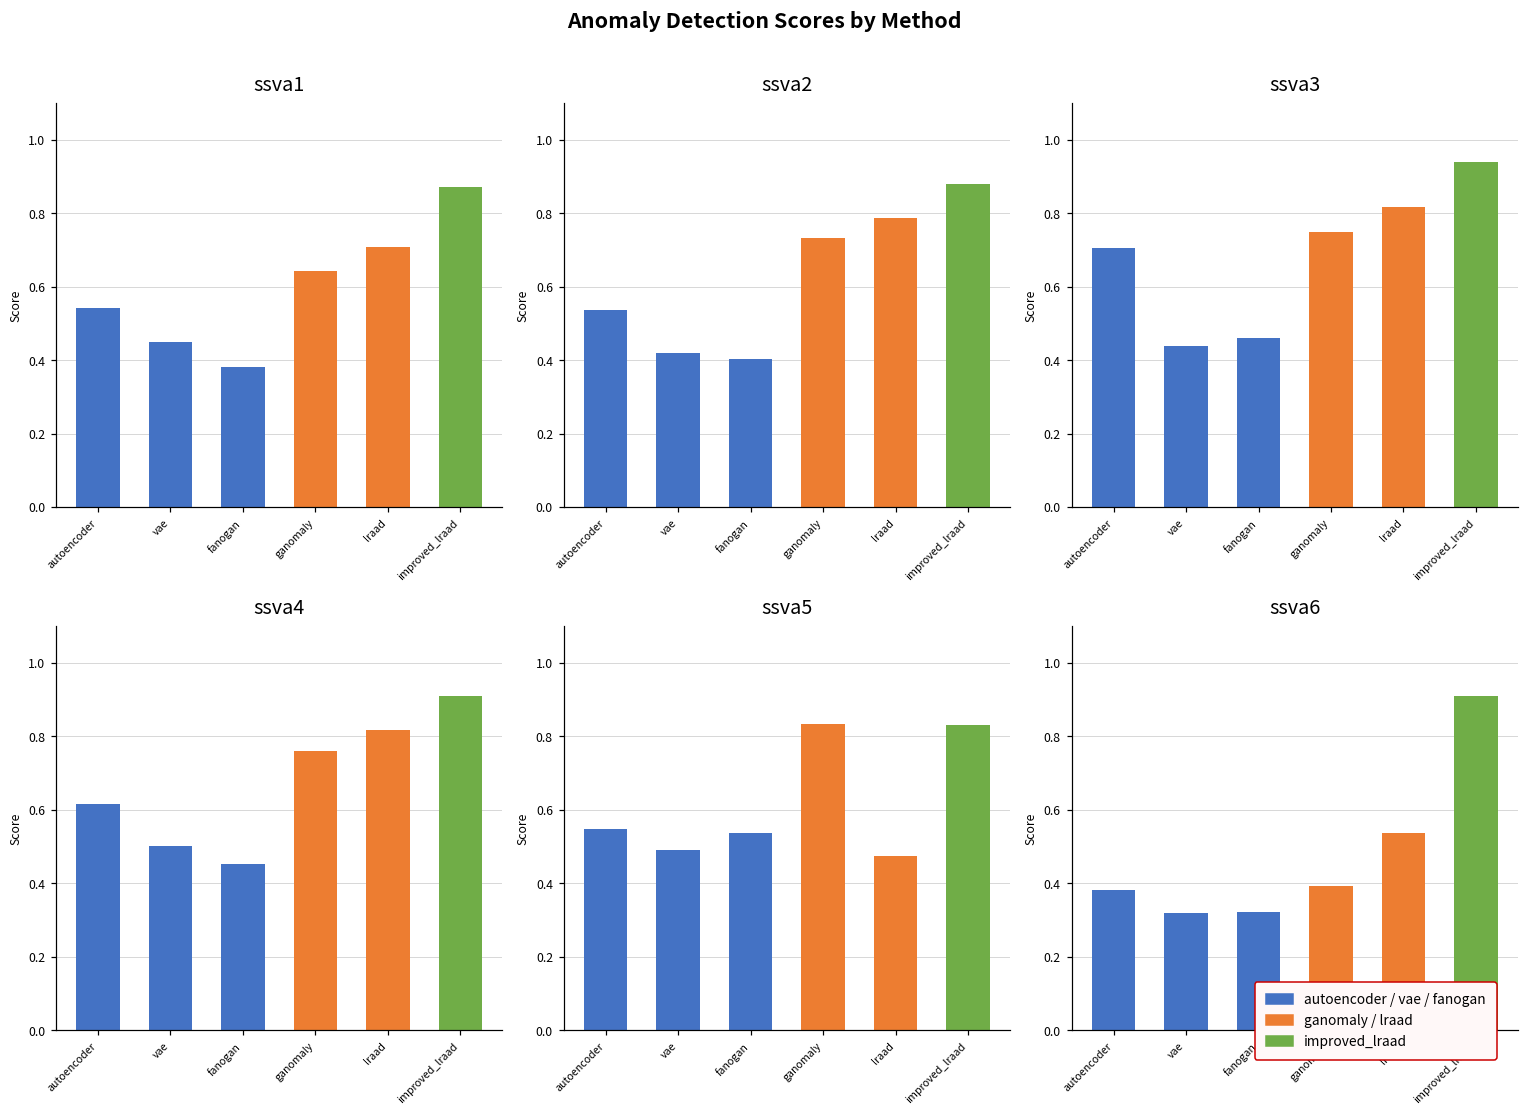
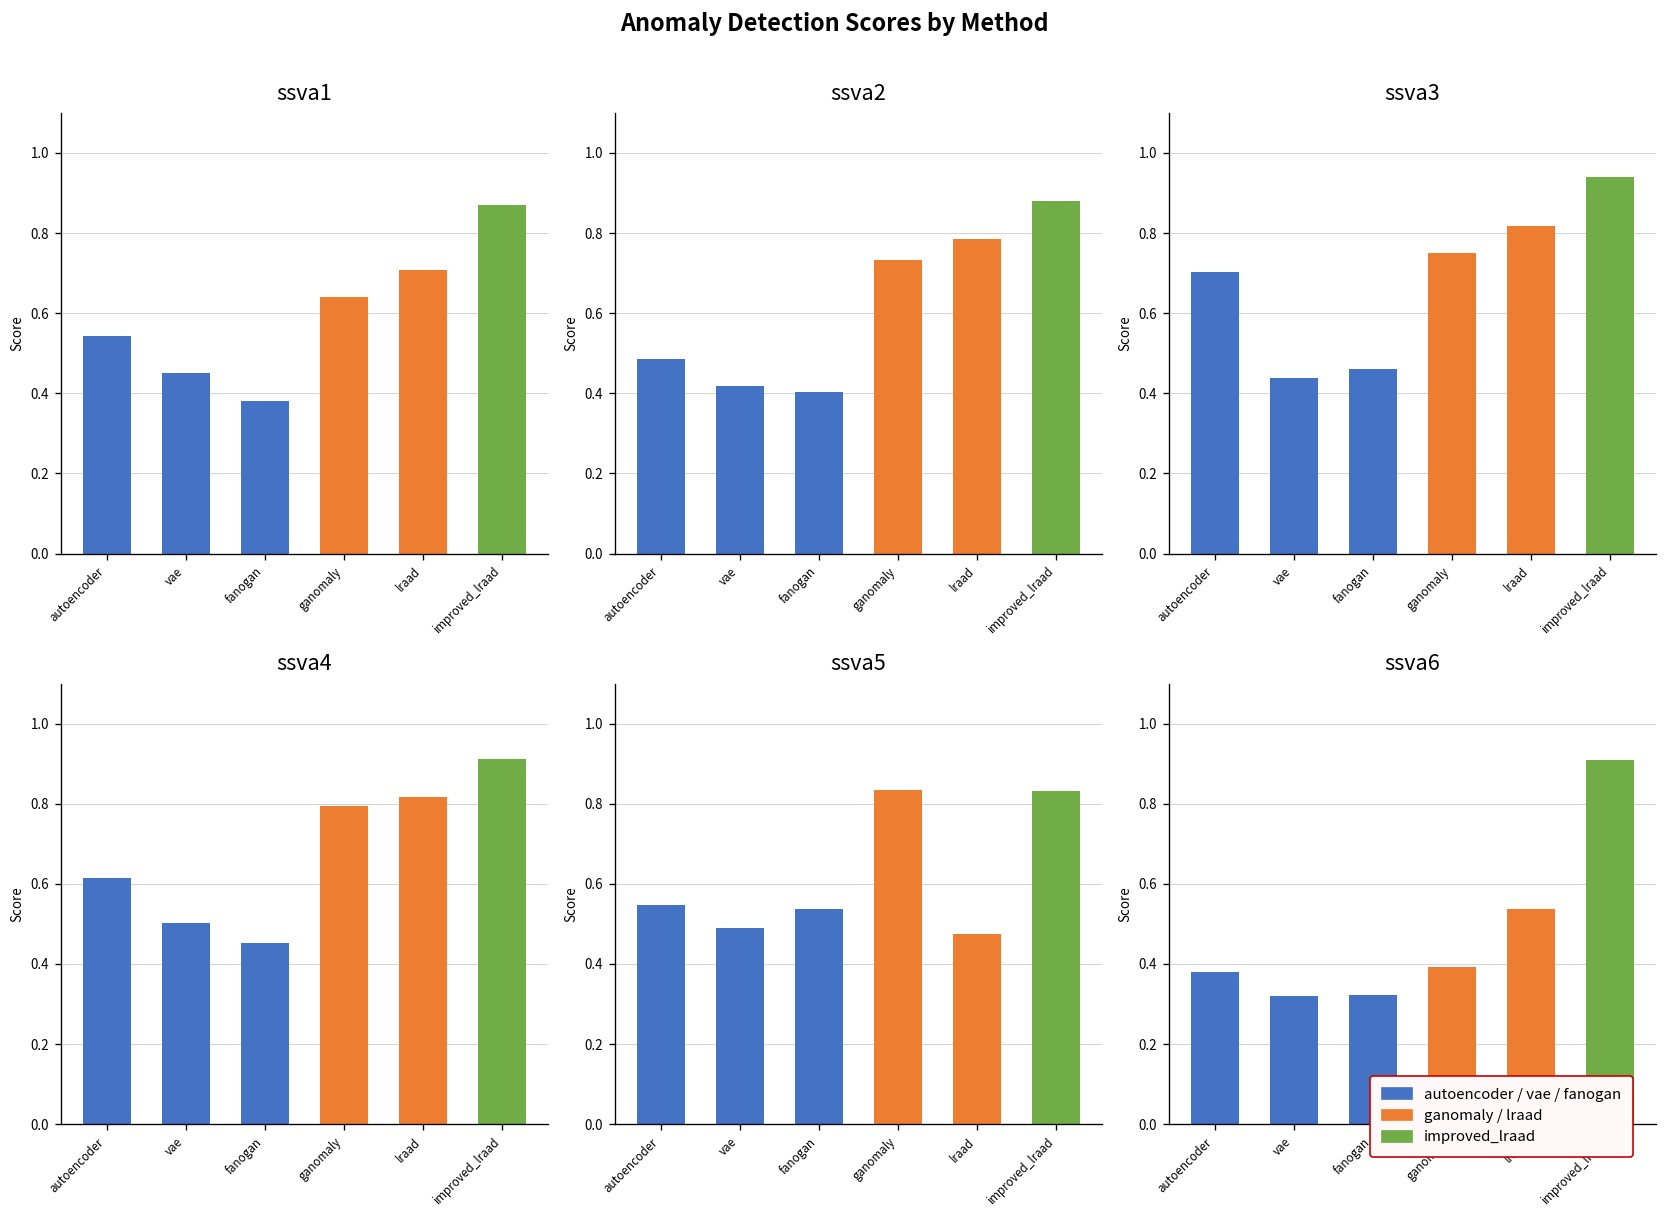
  {
    "ssva1": {
      "autoencoder": 0.54,
      "vae": 0.45,
      "fanogan": 0.38,
      "ganomaly": 0.64,
      "lraad": 0.71,
      "improved_lraad": 0.87
    },
    "ssva2": {
-     "autoencoder": 0.54,
+     "autoencoder": 0.49,
      "vae": 0.42,
      "fanogan": 0.40,
      "ganomaly": 0.73,
      "lraad": 0.79,
      "improved_lraad": 0.88
    },
    "ssva3": {
      "autoencoder": 0.70,
      "vae": 0.44,
      "fanogan": 0.46,
      "ganomaly": 0.75,
      "lraad": 0.82,
      "improved_lraad": 0.94
    },
    "ssva4": {
      "autoencoder": 0.61,
      "vae": 0.50,
      "fanogan": 0.45,
-     "ganomaly": 0.76,
+     "ganomaly": 0.79,
      "lraad": 0.82,
      "improved_lraad": 0.91
    },
    "ssva5": {
      "autoencoder": 0.55,
      "vae": 0.49,
      "fanogan": 0.54,
      "ganomaly": 0.83,
      "lraad": 0.47,
      "improved_lraad": 0.83
    },
    "ssva6": {
      "autoencoder": 0.38,
      "vae": 0.32,
      "fanogan": 0.32,
      "ganomaly": 0.39,
      "lraad": 0.54,
      "improved_lraad": 0.91
    }
  }
